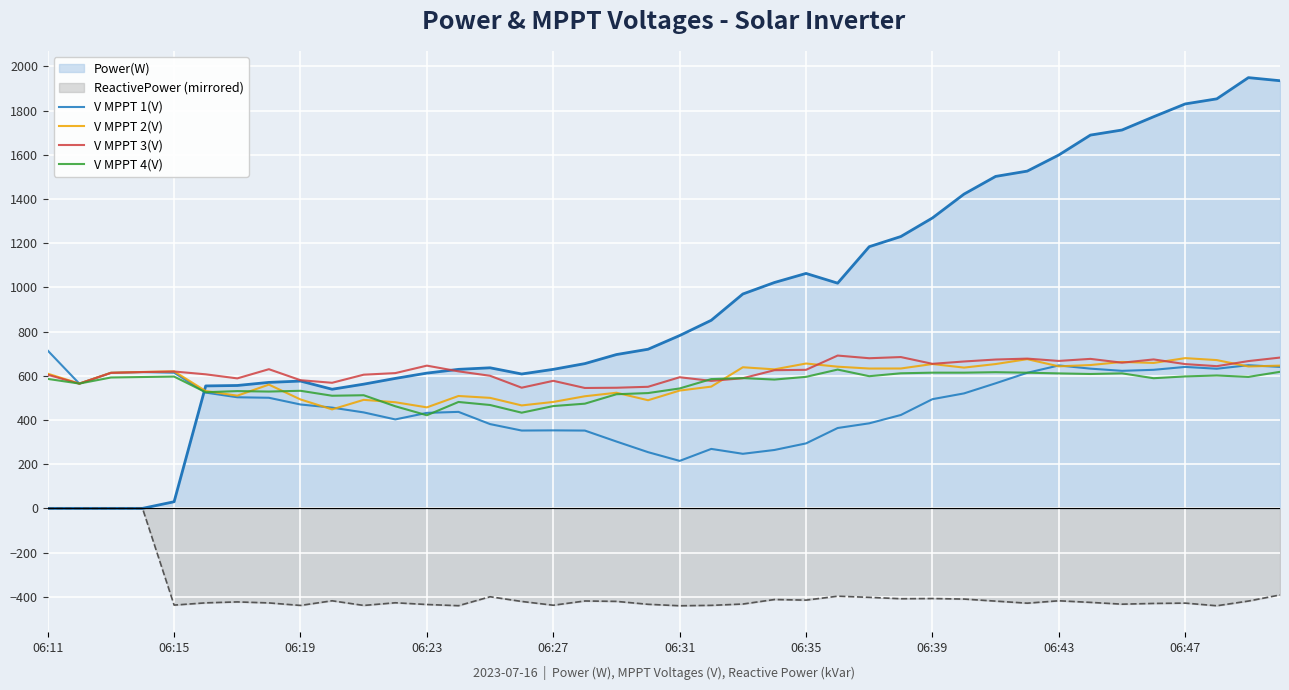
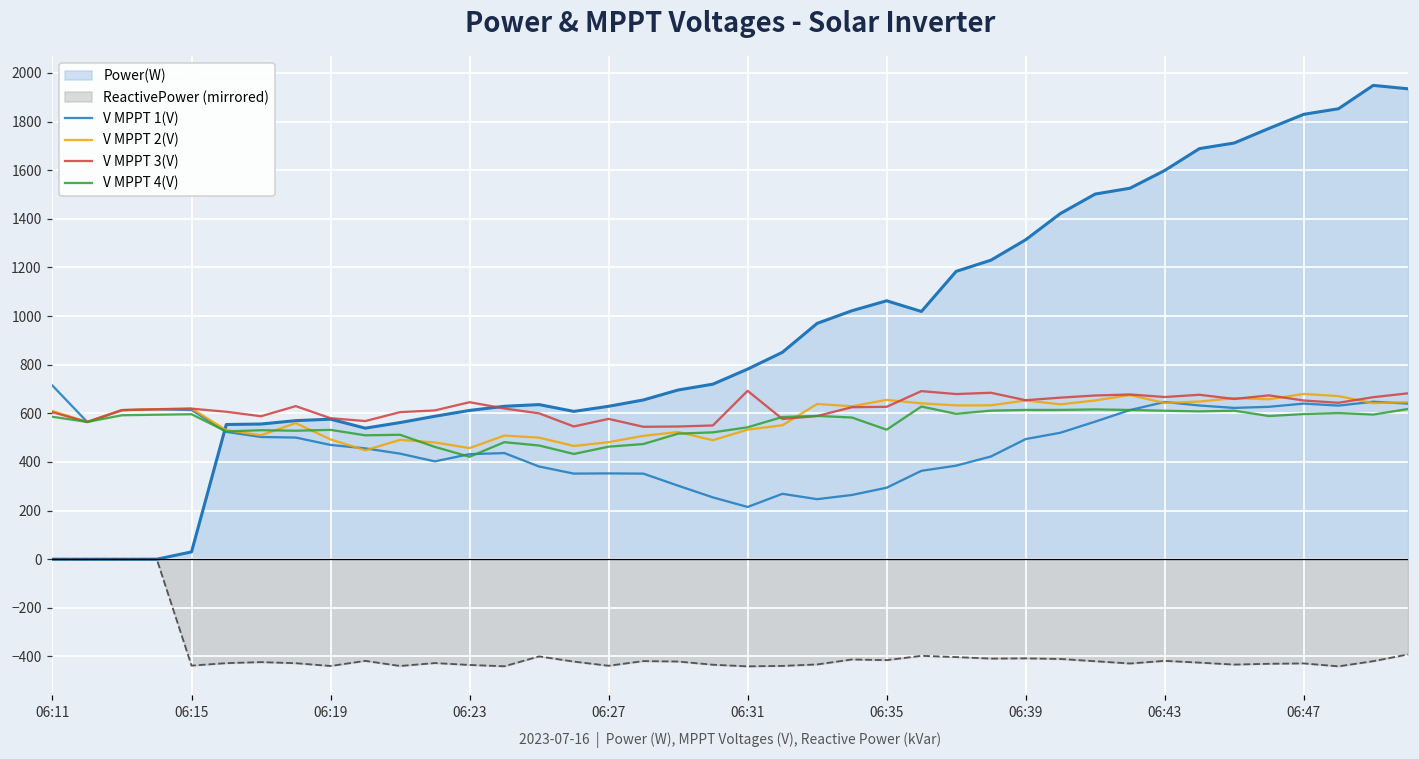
  {
    "V MPPT 1(V)": {
      "06:11": 710,
      "06:19": 470,
      "06:27": 350,
      "06:31": 210,
      "06:35": 290,
      "06:39": 490,
      "06:47": 640
    },
    "V MPPT 2(V)": {
      "06:19": 490,
      "06:23": 460,
      "06:27": 480,
      "06:35": 660,
      "06:47": 680
    },
    "V MPPT 3(V)": {
      "06:23": 650,
      "06:27": 580,
-     "06:31": 590,
+     "06:31": 690,
      "06:35": 630,
      "06:43": 670,
      "06:47": 650
    },
    "V MPPT 4(V)": {
      "06:11": 590,
      "06:15": 600,
      "06:19": 530,
      "06:27": 460,
-     "06:35": 600,
+     "06:35": 530,
      "06:39": 610,
      "06:43": 610,
      "06:47": 600
    }
  }
